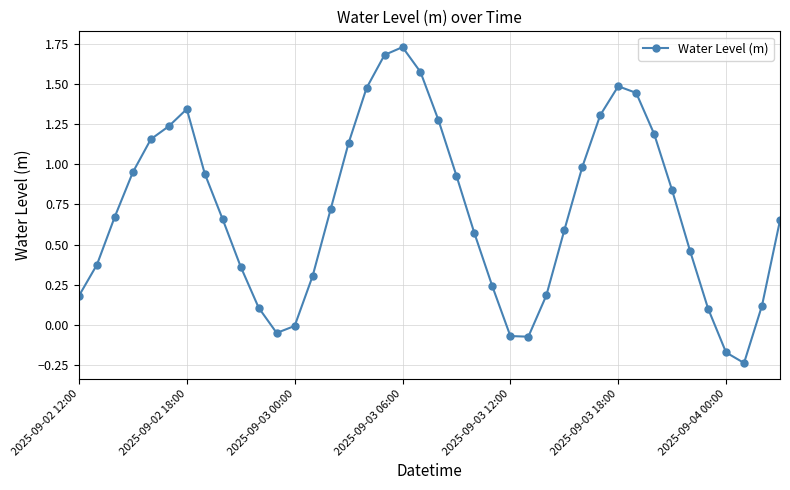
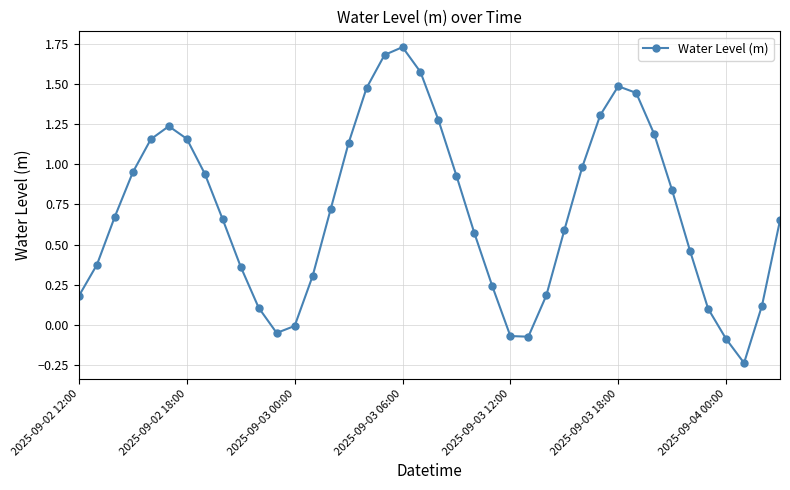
  {
    "2025-09-02 12:00": 0.18,
-   "2025-09-02 18:00": 1.34,
+   "2025-09-02 18:00": 1.16,
    "2025-09-03 00:00": -0.01,
    "2025-09-03 06:00": 1.73,
    "2025-09-03 12:00": -0.07,
    "2025-09-03 18:00": 1.49,
-   "2025-09-04 00:00": -0.17
+   "2025-09-04 00:00": -0.09
  }
